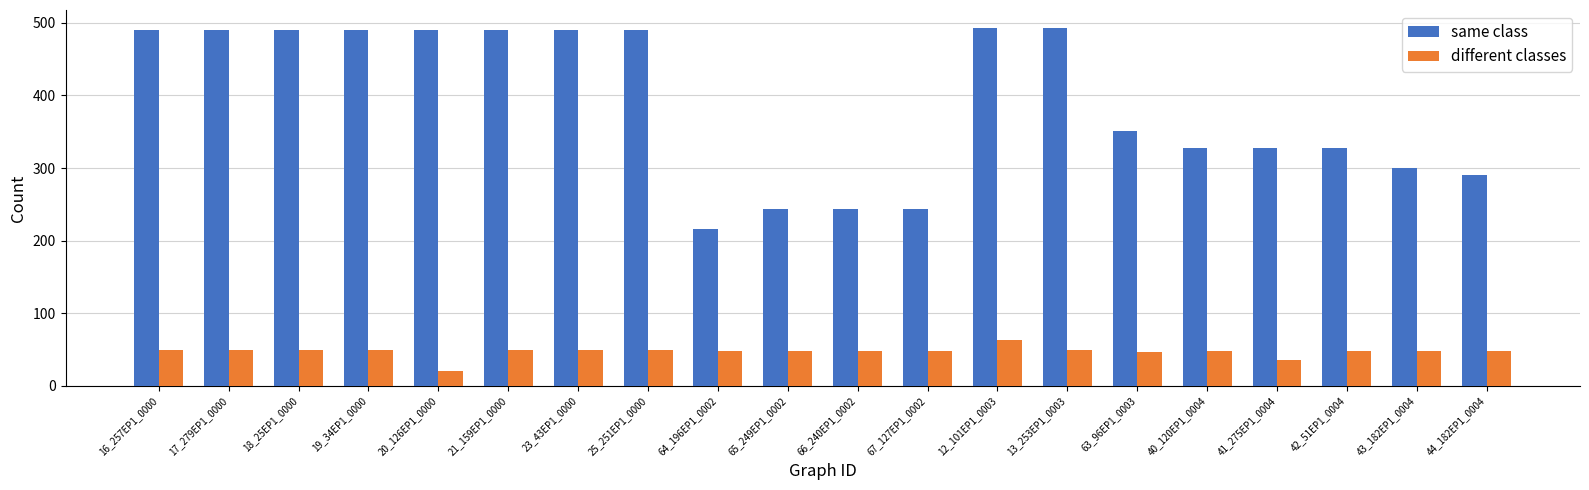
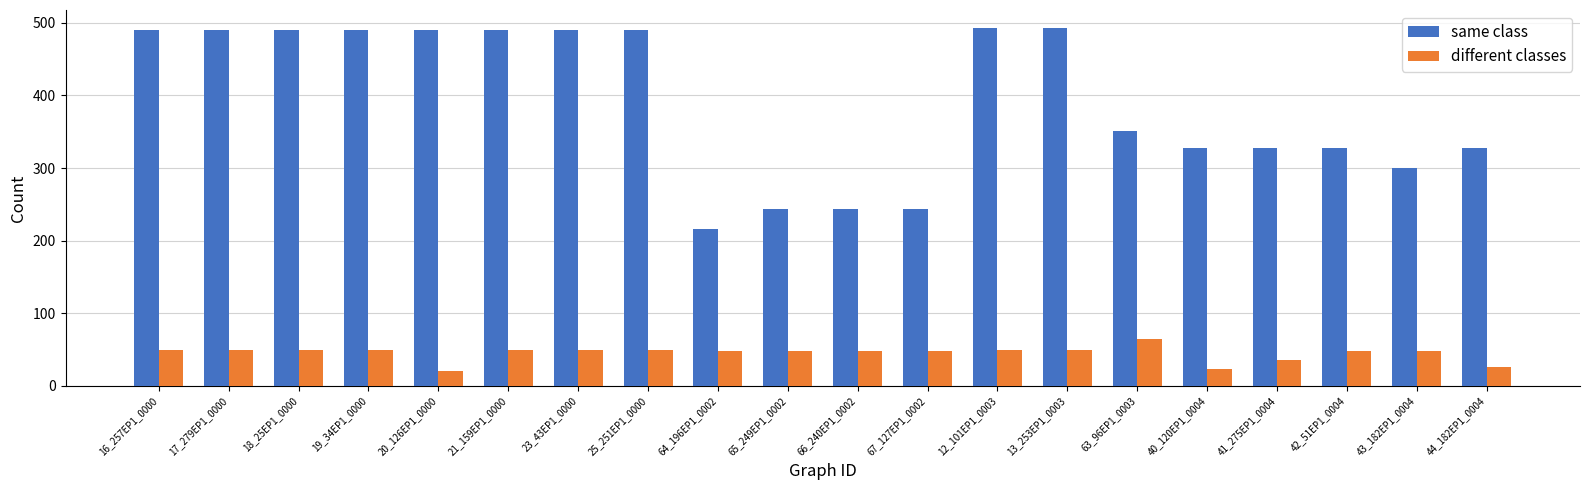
  {
    "same class": {
      "16_257EP1_0000": 490,
      "17_279EP1_0000": 490,
      "18_25EP1_0000": 490,
      "19_34EP1_0000": 490,
      "20_126EP1_0000": 490,
      "21_159EP1_0000": 490,
      "23_43EP1_0000": 490,
      "25_251EP1_0000": 490,
      "64_196EP1_0002": 220,
      "65_249EP1_0002": 240,
      "66_240EP1_0002": 240,
      "67_127EP1_0002": 240,
      "12_101EP1_0003": 490,
      "13_253EP1_0003": 490,
      "63_96EP1_0003": 350,
      "40_120EP1_0004": 330,
      "41_275EP1_0004": 330,
      "42_51EP1_0004": 330,
      "43_182EP1_0004": 300,
-     "44_182EP1_0004": 290
+     "44_182EP1_0004": 330
    },
    "different classes": {
      "16_257EP1_0000": 50,
      "17_279EP1_0000": 50,
      "18_25EP1_0000": 50,
      "19_34EP1_0000": 50,
      "20_126EP1_0000": 20,
      "21_159EP1_0000": 50,
      "23_43EP1_0000": 50,
      "25_251EP1_0000": 50,
      "64_196EP1_0002": 50,
      "65_249EP1_0002": 50,
      "66_240EP1_0002": 50,
      "67_127EP1_0002": 50,
-     "12_101EP1_0003": 60,
+     "12_101EP1_0003": 50,
      "13_253EP1_0003": 50,
-     "63_96EP1_0003": 50,
-     "40_120EP1_0004": 50,
+     "63_96EP1_0003": 70,
+     "40_120EP1_0004": 20,
      "41_275EP1_0004": 40,
      "42_51EP1_0004": 50,
      "43_182EP1_0004": 50,
-     "44_182EP1_0004": 50
+     "44_182EP1_0004": 30
    }
  }
